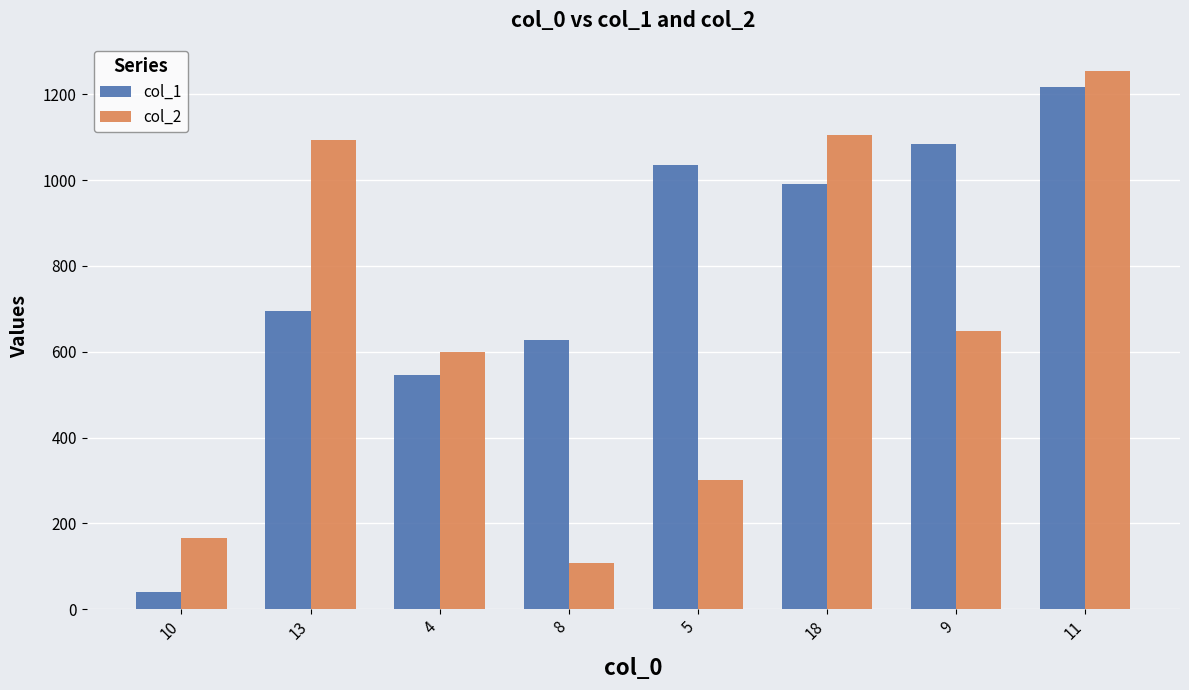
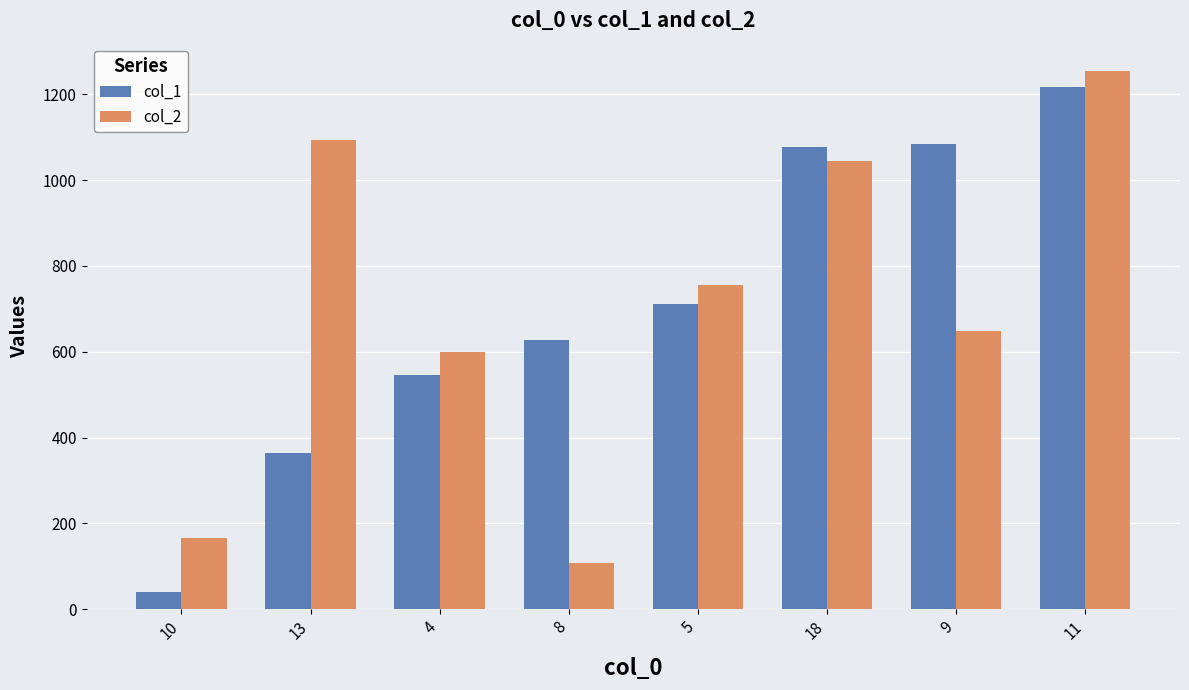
  {
    "col_1": {
      "10": 40,
-     "13": 700,
+     "13": 360,
      "4": 550,
      "8": 630,
-     "5": 1040,
-     "18": 990,
+     "5": 710,
+     "18": 1080,
      "9": 1080,
      "11": 1220
    },
    "col_2": {
      "10": 170,
      "13": 1090,
      "4": 600,
      "8": 110,
-     "5": 300,
-     "18": 1110,
+     "5": 760,
+     "18": 1050,
      "9": 650,
      "11": 1260
    }
  }
